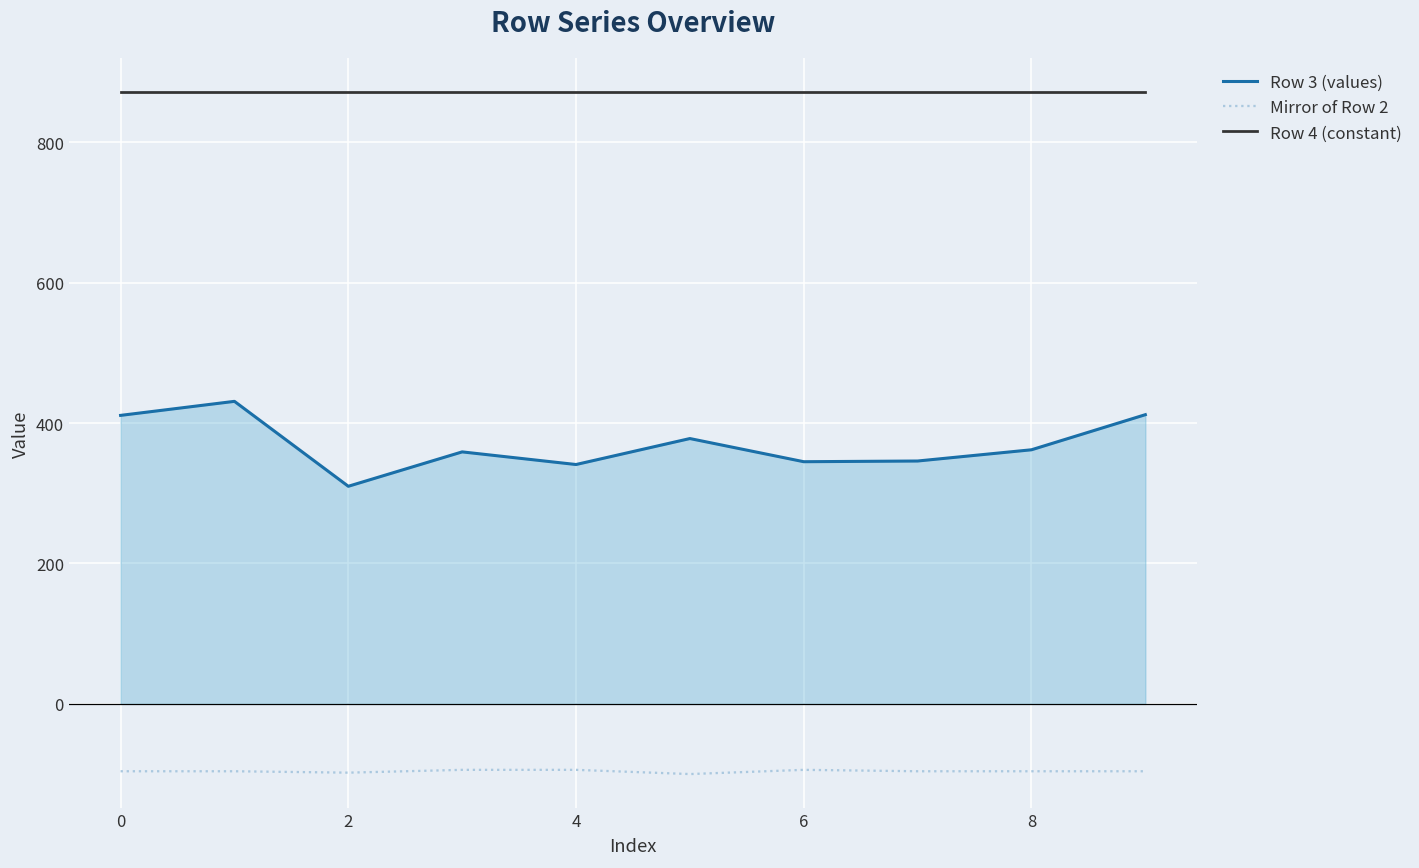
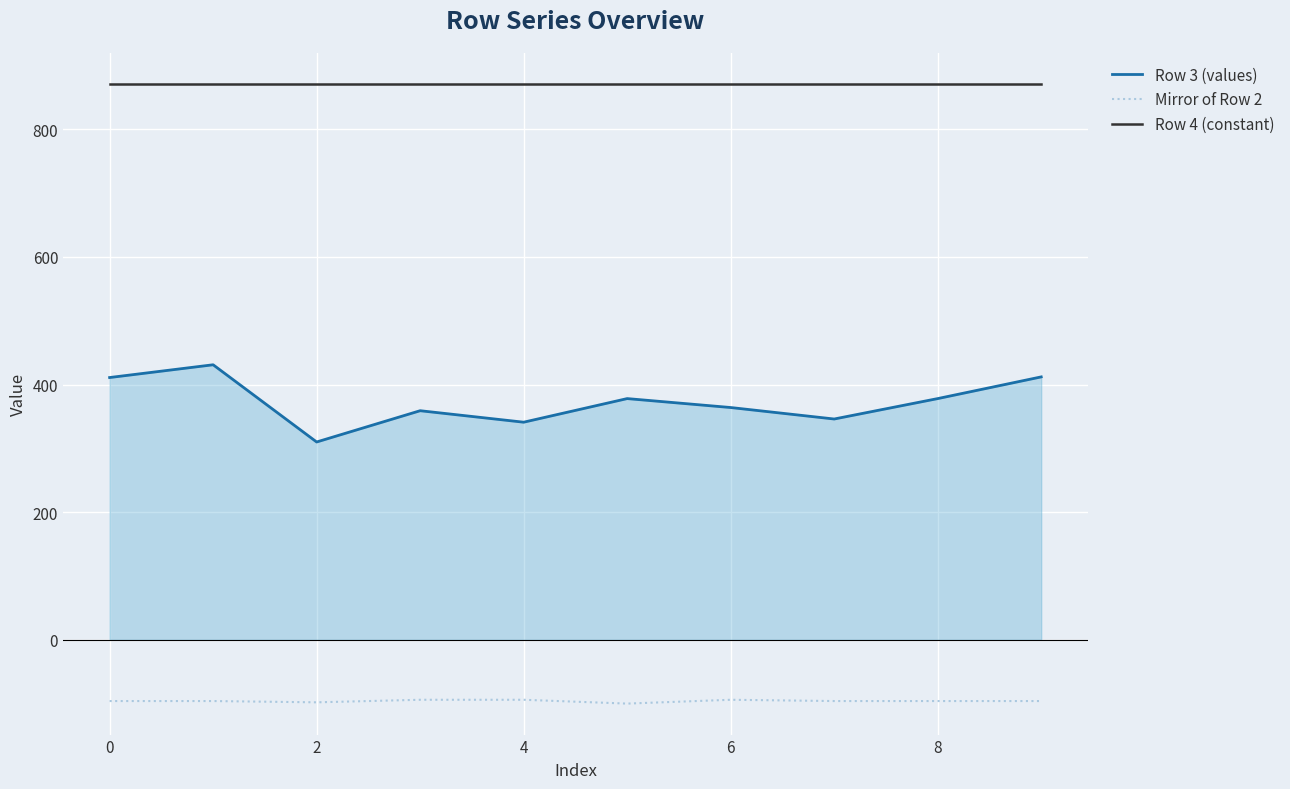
  {
    "Row 3 (values)": {
      "0": 410,
      "2": 310,
      "4": 340,
-     "6": 350,
-     "8": 360
+     "6": 360,
+     "8": 380
    },
    "Mirror of Row 2": {
      "0": -100,
      "2": -100,
      "4": -90,
      "6": -90,
      "8": -100
    },
    "Row 4 (constant)": {
      "0": 870,
      "2": 870,
      "4": 870,
      "6": 870,
      "8": 870
    }
  }
